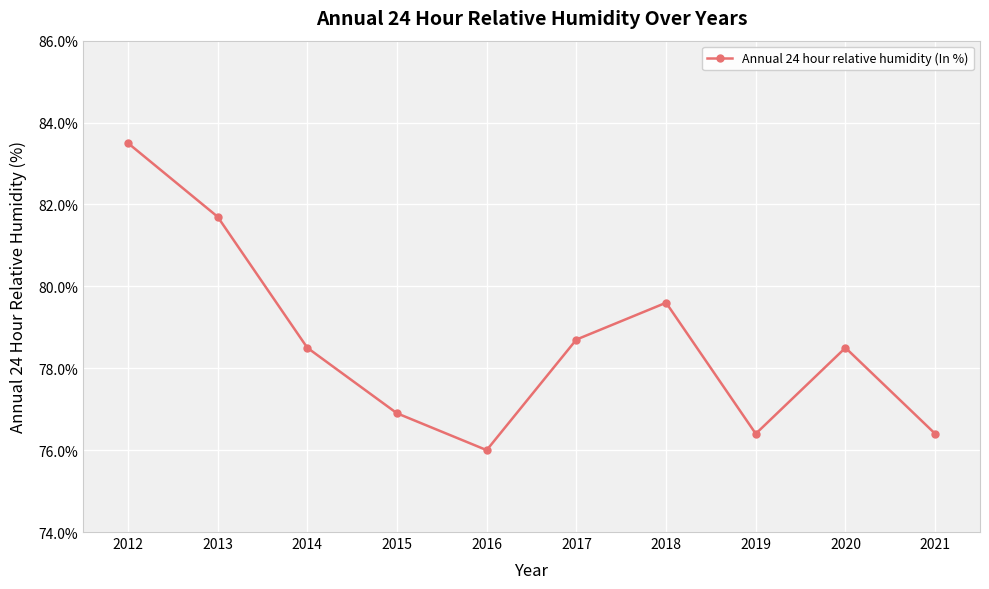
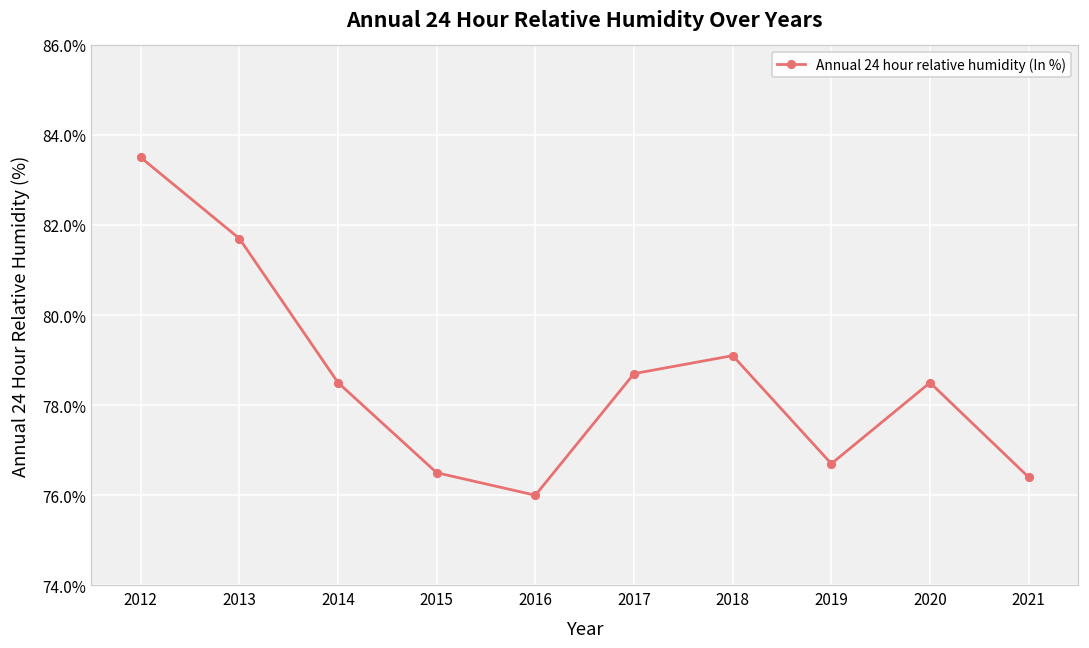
  {
    "2012": "83.5%",
    "2013": "81.7%",
    "2014": "78.5%",
-   "2015": "76.9%",
+   "2015": "76.5%",
    "2016": "76.0%",
    "2017": "78.7%",
-   "2018": "79.6%",
-   "2019": "76.4%",
+   "2018": "79.1%",
+   "2019": "76.7%",
    "2020": "78.5%",
    "2021": "76.4%"
  }
